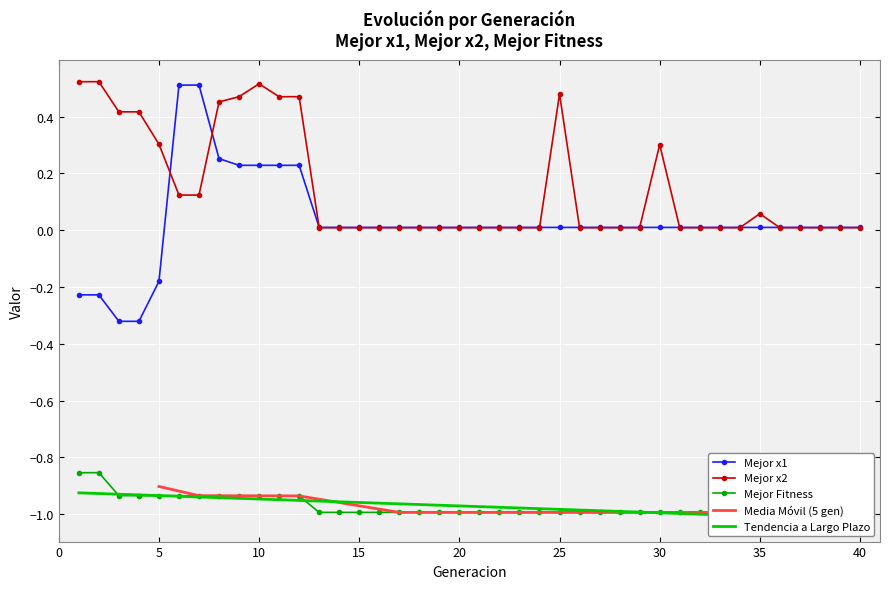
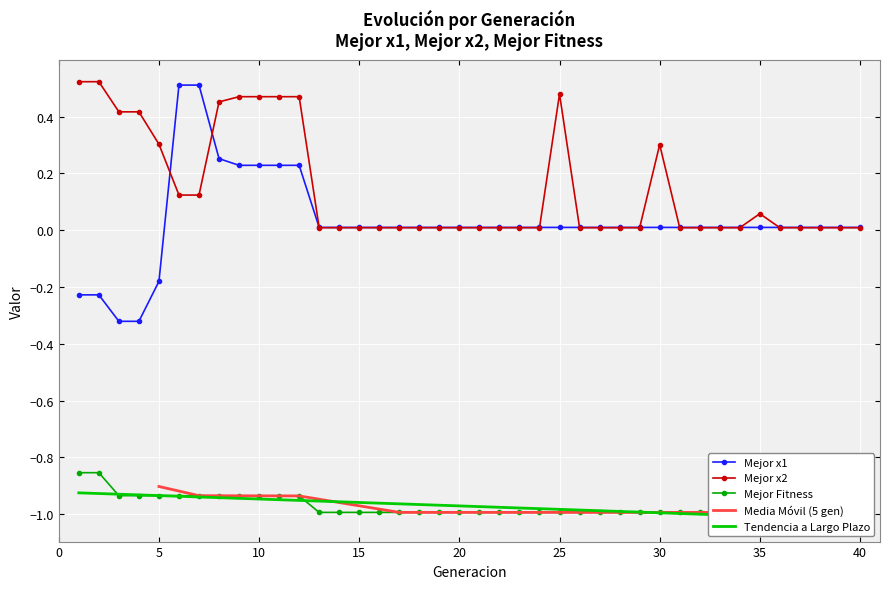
  {
    "Mejor x1": {
      "5": -0.18,
      "10": 0.23,
      "25": 0.01,
      "30": 0.01,
      "35": 0.01
    },
    "Mejor x2": {
      "5": 0.30,
-     "10": 0.52,
+     "10": 0.47,
      "25": 0.48,
      "30": 0.30,
      "35": 0.06
    },
    "Media Móvil (5 gen)": {
      "5": -0.90,
      "15": -0.97
    }
  }
